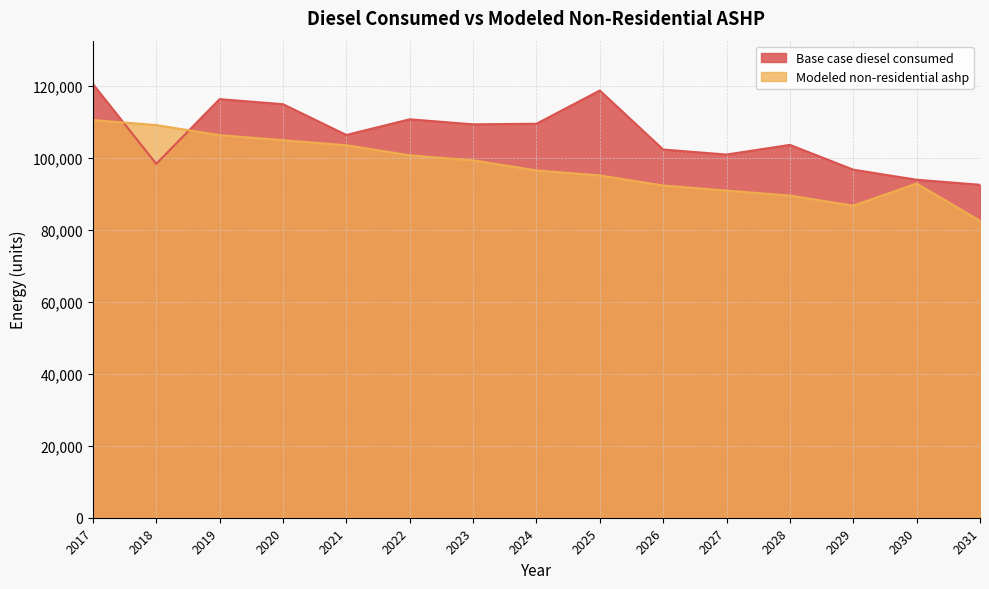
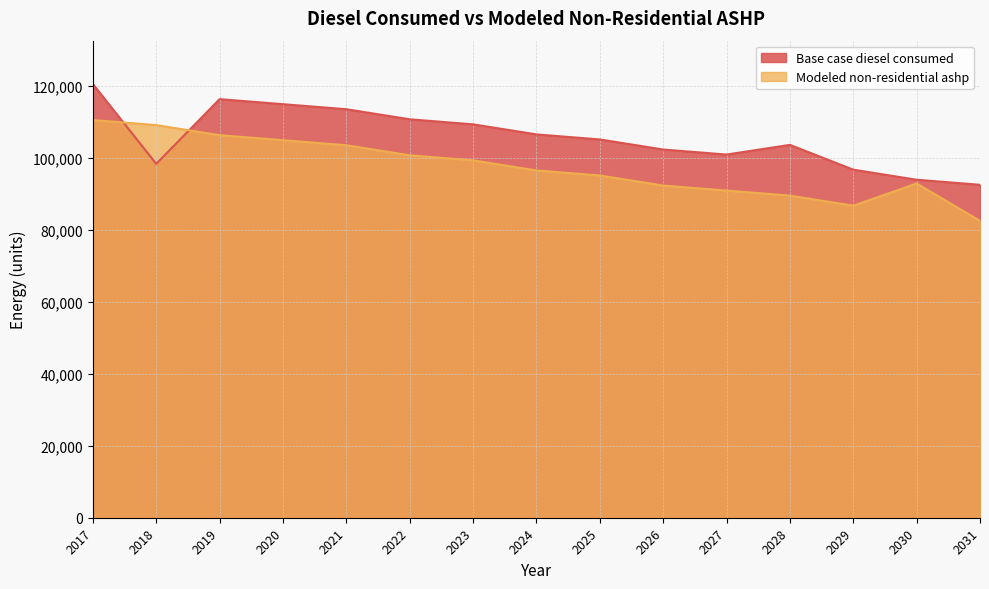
  {
    "Base case diesel consumed": {
      "2017": "121,000",
      "2018": "98,000",
      "2019": "116,000",
      "2020": "115,000",
-     "2021": "106,000",
+     "2021": "114,000",
      "2022": "111,000",
      "2023": "109,000",
-     "2024": "110,000",
-     "2025": "119,000",
+     "2024": "107,000",
+     "2025": "105,000",
      "2026": "102,000",
      "2027": "101,000",
      "2028": "104,000",
      "2029": "97,000",
      "2030": "94,000",
      "2031": "93,000"
    },
    "Modeled non-residential ashp": {
      "2017": "111,000",
      "2018": "109,000",
      "2019": "106,000",
      "2020": "105,000",
      "2021": "104,000",
      "2022": "101,000",
      "2023": "99,000",
      "2024": "97,000",
      "2025": "95,000",
      "2026": "92,000",
      "2027": "91,000",
      "2028": "90,000",
      "2029": "87,000",
      "2030": "93,000",
      "2031": "83,000"
    }
  }
